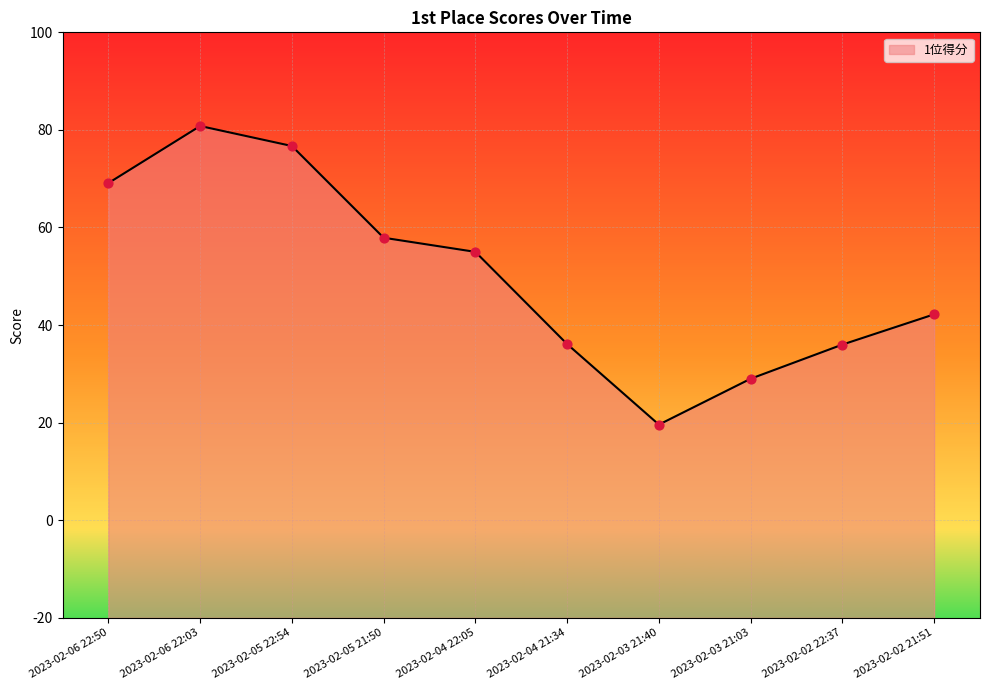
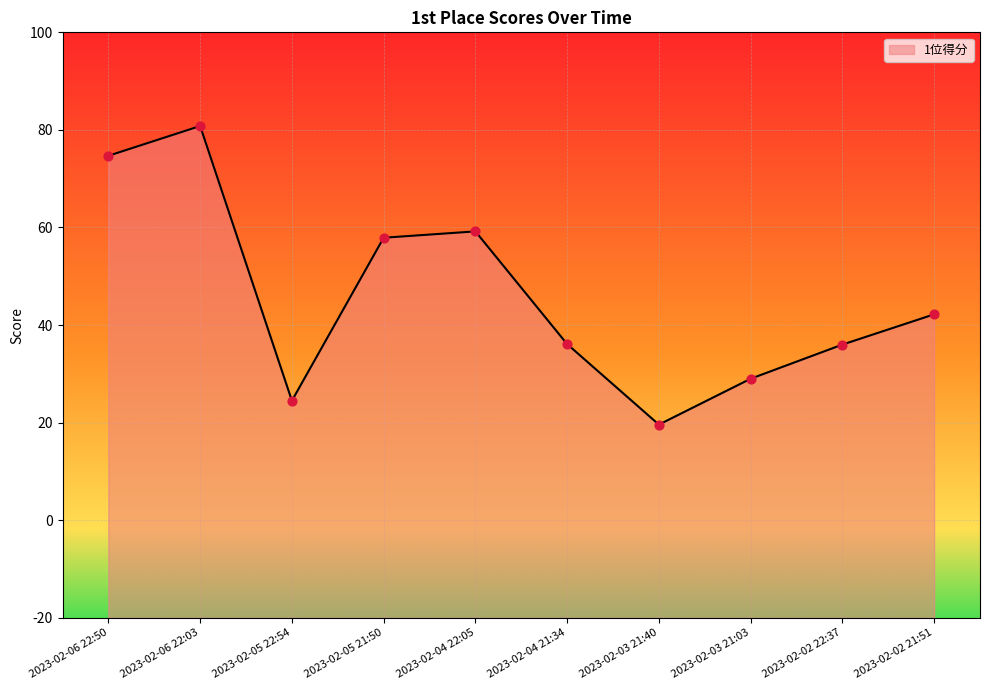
  {
-   "2023-02-06 22:50": 69,
+   "2023-02-06 22:50": 75,
    "2023-02-06 22:03": 81,
-   "2023-02-05 22:54": 77,
+   "2023-02-05 22:54": 25,
    "2023-02-05 21:50": 58,
-   "2023-02-04 22:05": 55,
+   "2023-02-04 22:05": 59,
    "2023-02-04 21:34": 36,
    "2023-02-03 21:40": 20,
    "2023-02-03 21:03": 29,
    "2023-02-02 22:37": 36,
    "2023-02-02 21:51": 42
  }
